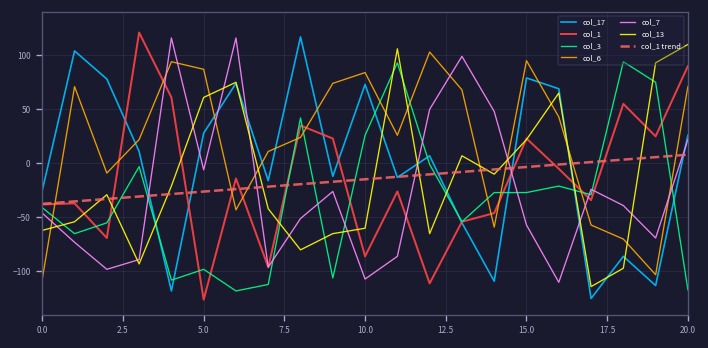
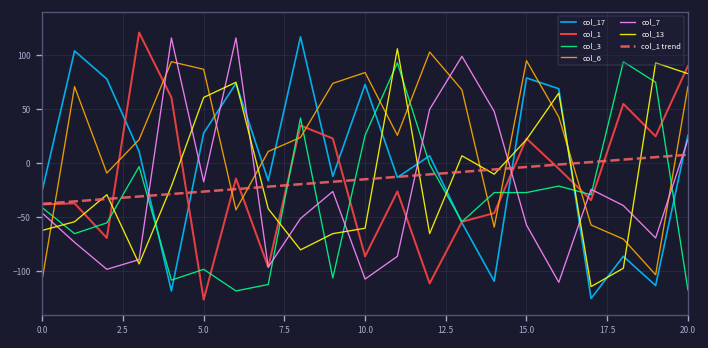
  {
    "col_17": {
      "0.0": -30,
      "5.0": 30,
      "10.0": 70,
      "15.0": 80,
      "20.0": 30
    },
    "col_3": {
      "0.0": -40,
      "5.0": -100,
      "10.0": 30,
      "15.0": -30,
      "20.0": -120
    },
    "col_6": {
      "0.0": -110,
      "5.0": 90,
      "10.0": 80,
      "15.0": 100,
      "20.0": 70
    },
    "col_7": {
      "0.0": -50,
-     "5.0": -10,
+     "5.0": -20,
      "10.0": -110,
      "15.0": -60,
      "20.0": 20
    },
    "col_13": {
      "0.0": -60,
      "5.0": 60,
      "10.0": -60,
-     "20.0": 110
+     "20.0": 80
    }
  }
